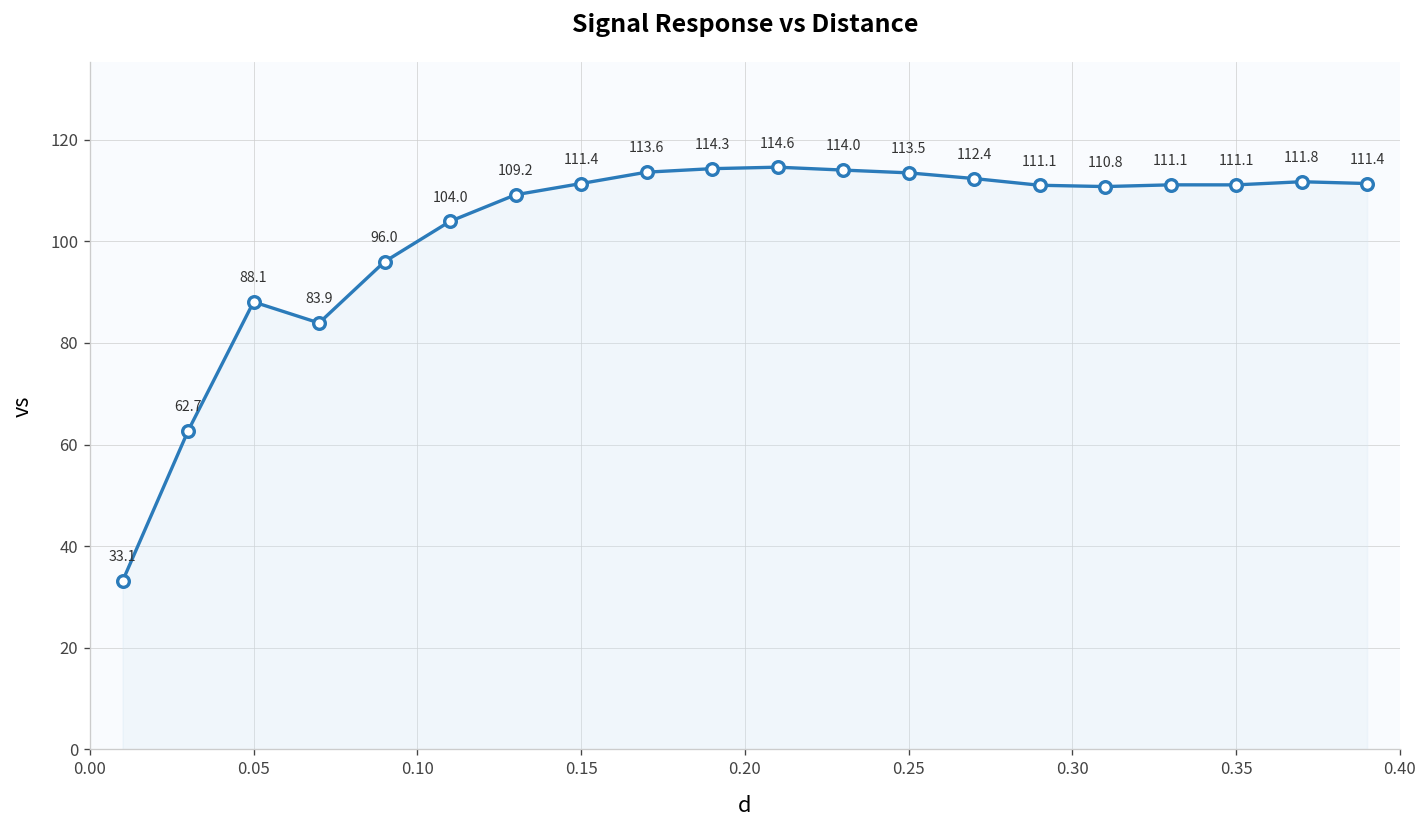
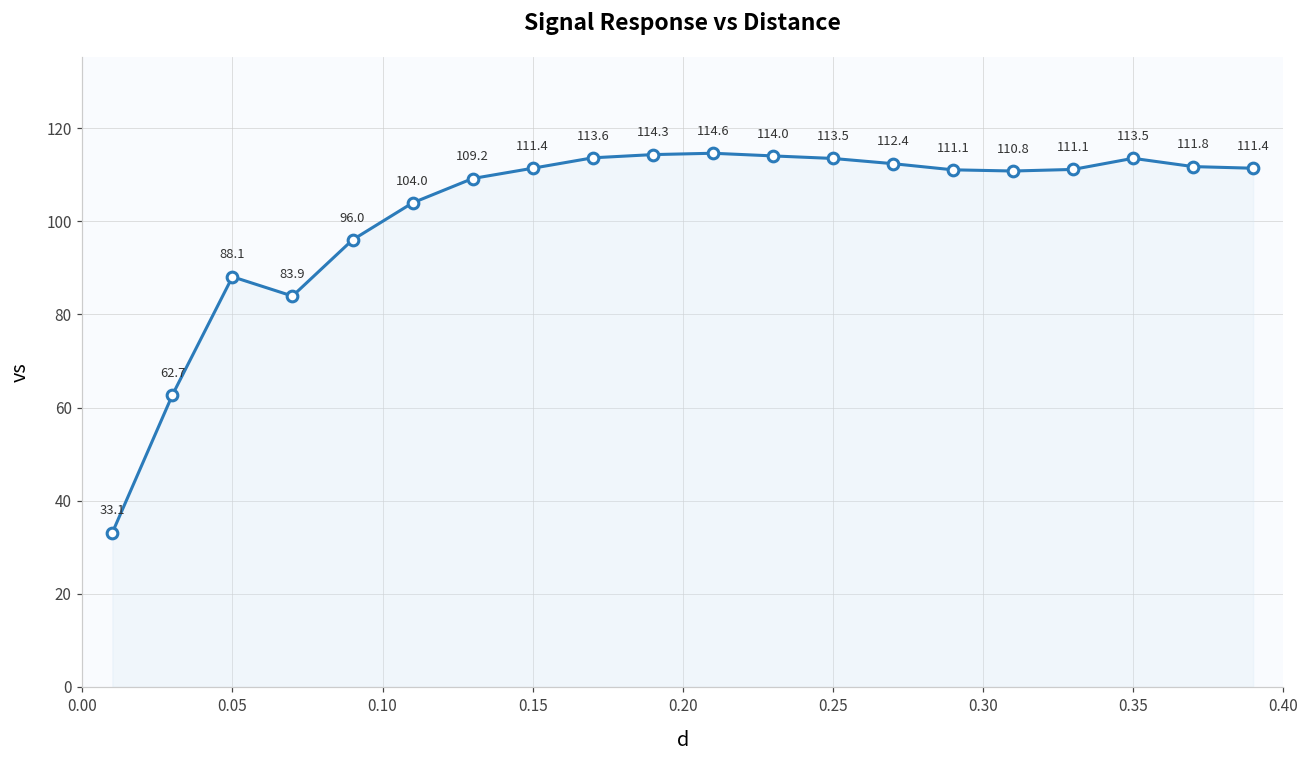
  {
    "0.05": 88.1,
    "0.15": 111.4,
    "0.25": 113.5,
-   "0.35": 111.1
+   "0.35": 113.5
  }
